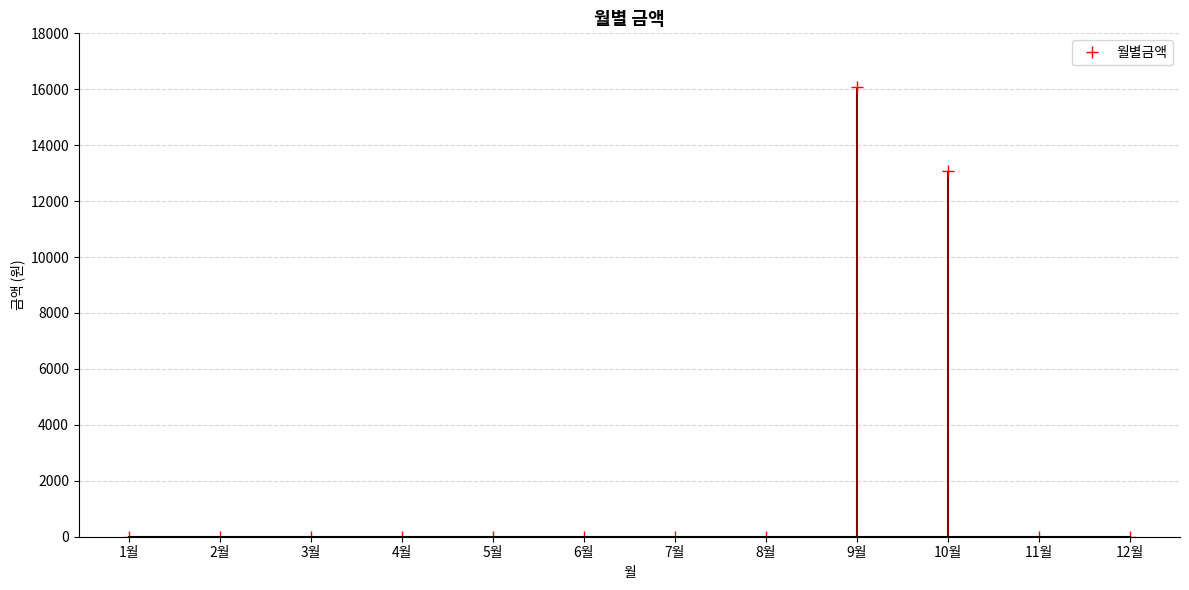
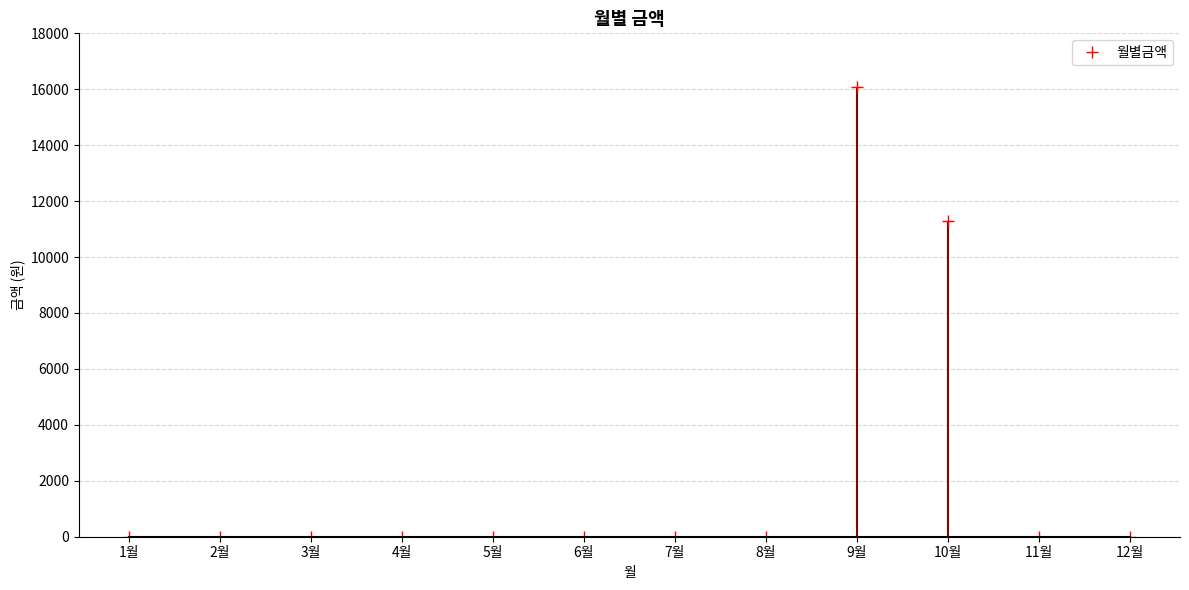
  {
    "월별금액": {
      "2월": 0,
      "3월": 0,
      "4월": 0,
      "5월": 0,
      "6월": 0,
      "7월": 0,
      "8월": 0,
      "9월": 16100,
-     "10월": 13100,
+     "10월": 11300,
      "11월": 0
    }
  }
